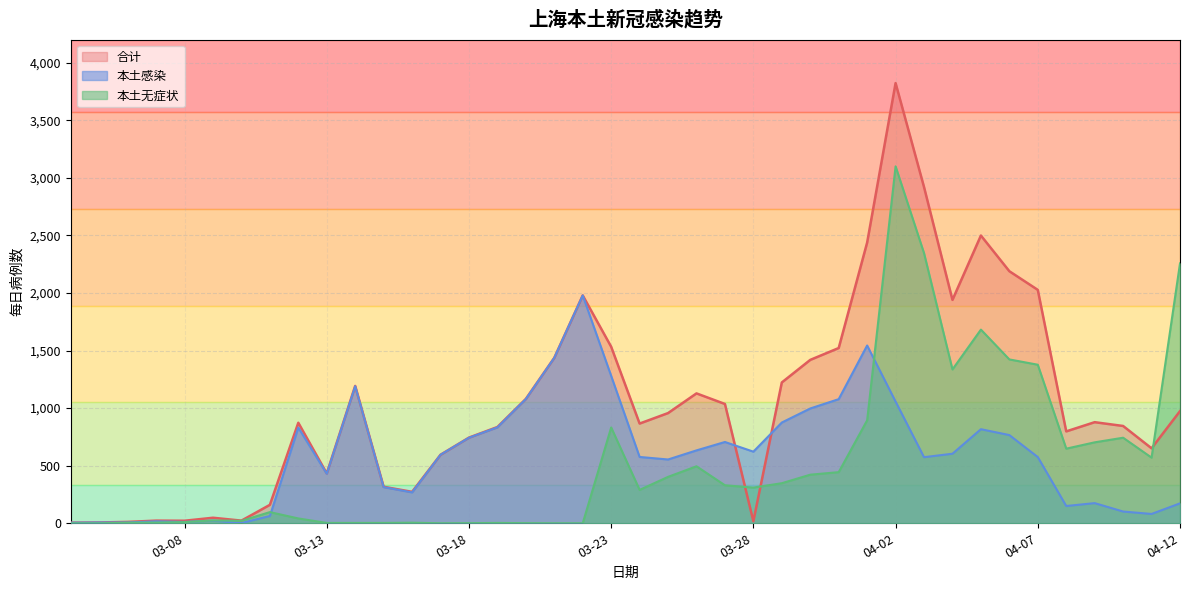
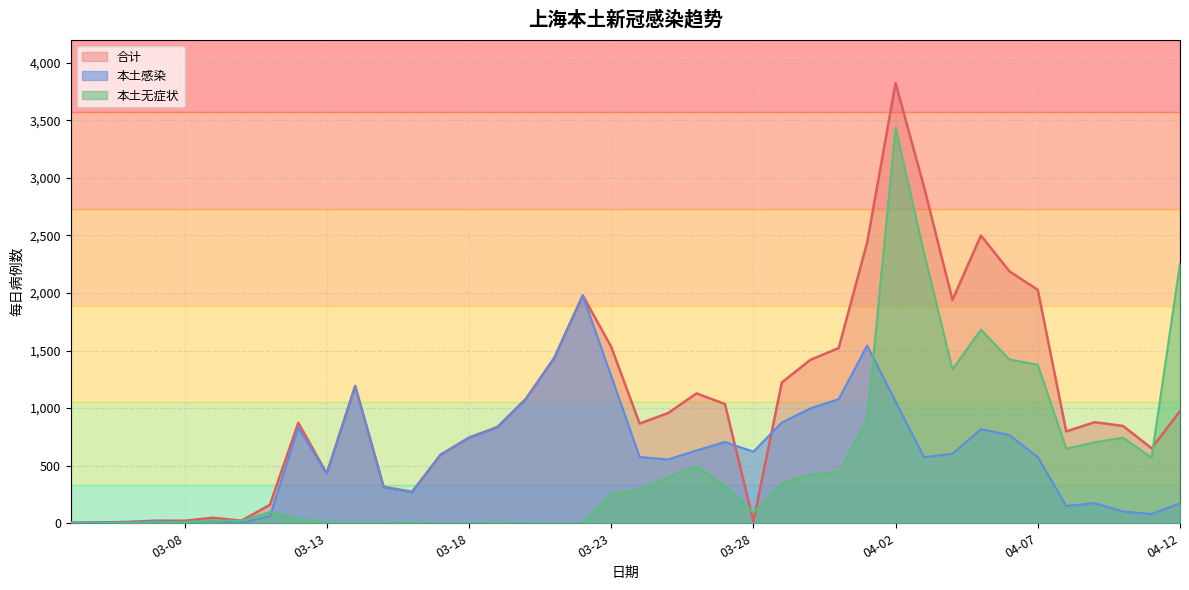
  {
    "合计": {
      "03-23": "1,530",
      "03-28": "20",
      "04-02": "3,820",
      "04-07": "2,030",
      "04-12": "970"
    },
    "本土感染": {
      "03-23": "1,280",
      "03-28": "620",
      "04-02": "1,060",
      "04-07": "580",
      "04-12": "170"
    },
    "本土无症状": {
      "03-13": "0",
      "03-18": "0",
-     "03-23": "830",
-     "03-28": "310",
-     "04-02": "3,100",
+     "03-23": "250",
+     "03-28": "90",
+     "04-02": "3,430",
      "04-07": "1,380",
      "04-12": "2,260"
    }
  }
